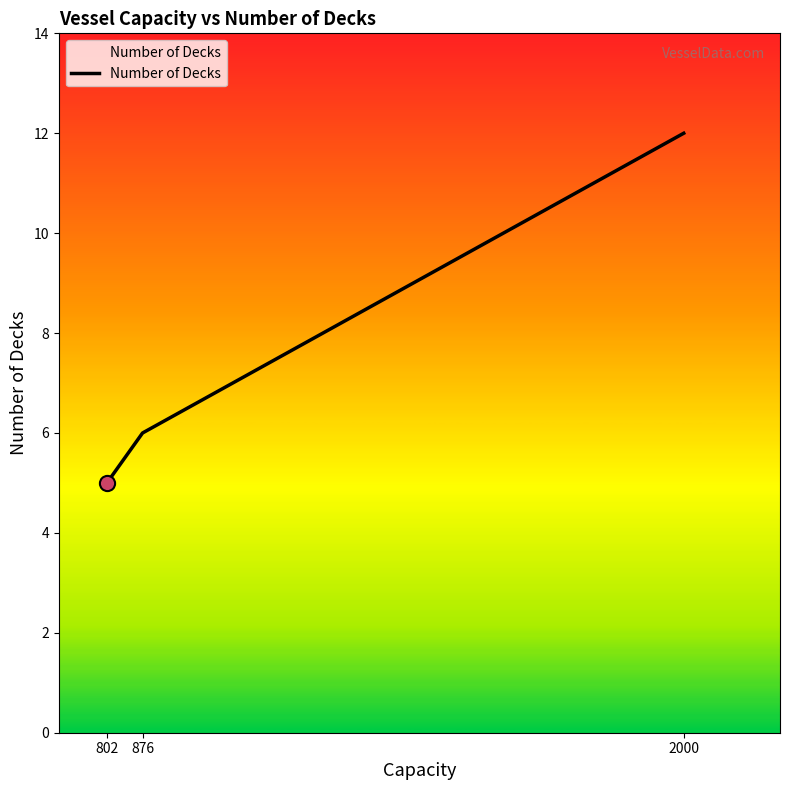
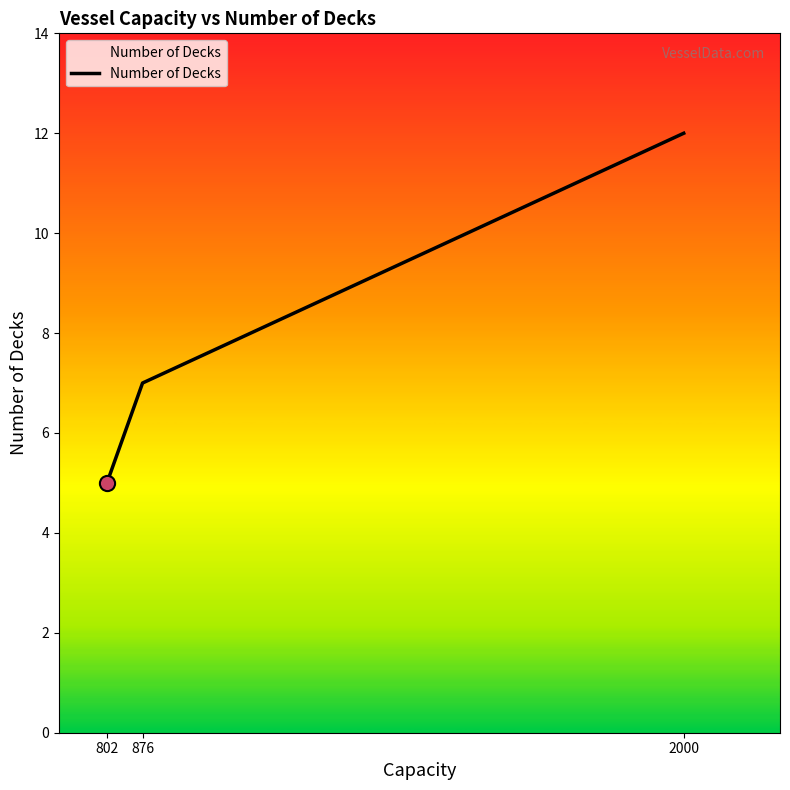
  {
    "Number of Decks": {
-     "876": 6,
+     "876": 7,
      "2000": 12
    }
  }
